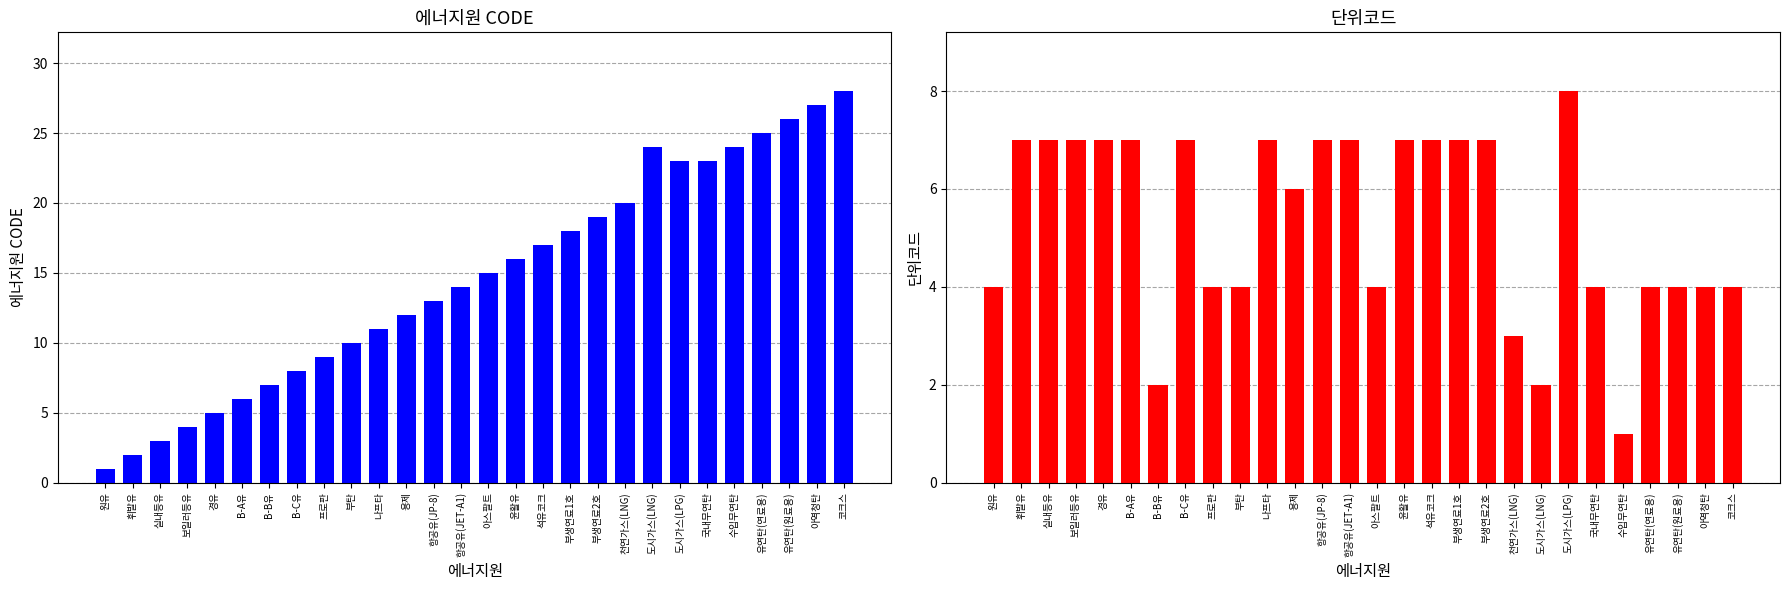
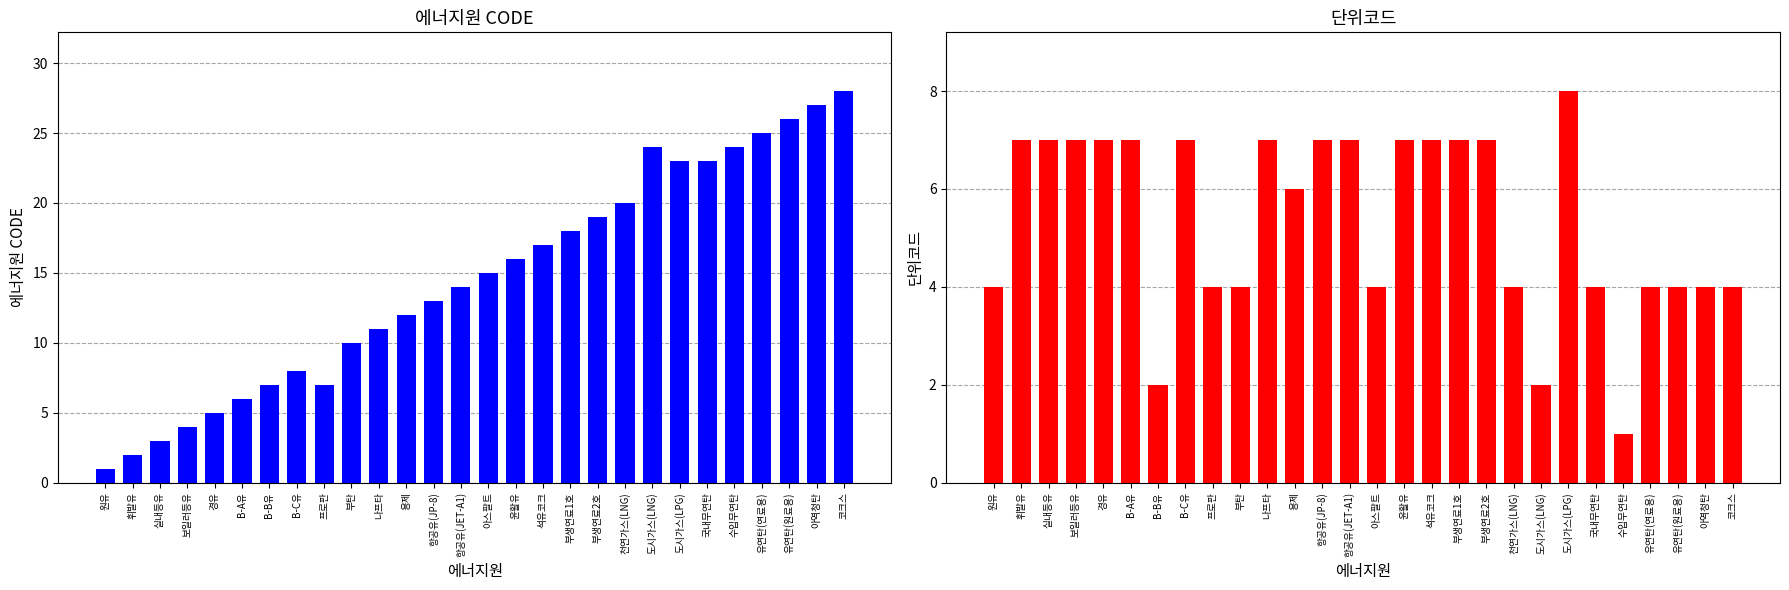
  {
    "에너지원 CODE": {
      "원유": 1,
      "휘발유": 2,
      "실내등유": 3,
      "보일러등유": 4,
      "경유": 5,
      "B-A유": 6,
      "B-B유": 7,
      "B-C유": 8,
-     "프로판": 9,
+     "프로판": 7,
      "부탄": 10,
      "나프타": 11,
      "용제": 12,
      "항공유(JP-8)": 13,
      "항공유(JET-A1)": 14,
      "아스팔트": 15,
      "윤활유": 16,
      "석유코크": 17,
      "부생연료1호": 18,
      "부생연료2호": 19,
      "천연가스(LNG)": 20,
      "도시가스(LNG)": 24,
      "도시가스(LPG)": 23,
      "국내무연탄": 23,
      "수입무연탄": 24,
      "유연탄(연료용)": 25,
      "유연탄(원료용)": 26,
      "아역청탄": 27,
      "코크스": 28
    },
    "단위코드": {
      "원유": 4,
      "휘발유": 7,
      "실내등유": 7,
      "보일러등유": 7,
      "경유": 7,
      "B-A유": 7,
      "B-B유": 2,
      "B-C유": 7,
      "프로판": 4,
      "부탄": 4,
      "나프타": 7,
      "용제": 6,
      "항공유(JP-8)": 7,
      "항공유(JET-A1)": 7,
      "아스팔트": 4,
      "윤활유": 7,
      "석유코크": 7,
      "부생연료1호": 7,
      "부생연료2호": 7,
-     "천연가스(LNG)": 3,
+     "천연가스(LNG)": 4,
      "도시가스(LNG)": 2,
      "도시가스(LPG)": 8,
      "국내무연탄": 4,
      "수입무연탄": 1,
      "유연탄(연료용)": 4,
      "유연탄(원료용)": 4,
      "아역청탄": 4,
      "코크스": 4
    }
  }
